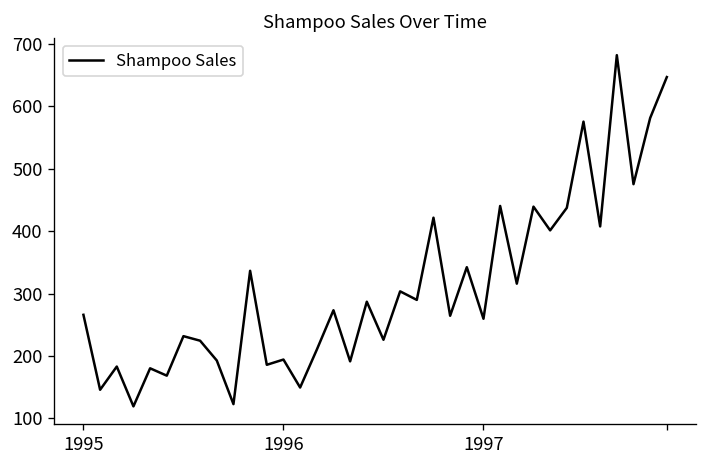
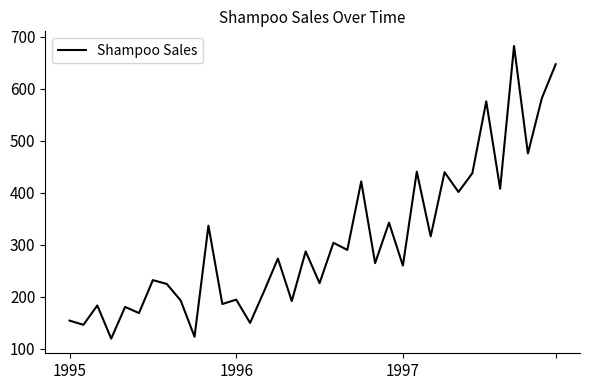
  {
-   "1995": 270,
+   "1995": 150,
    "1996": 190,
    "1997": 260
  }
